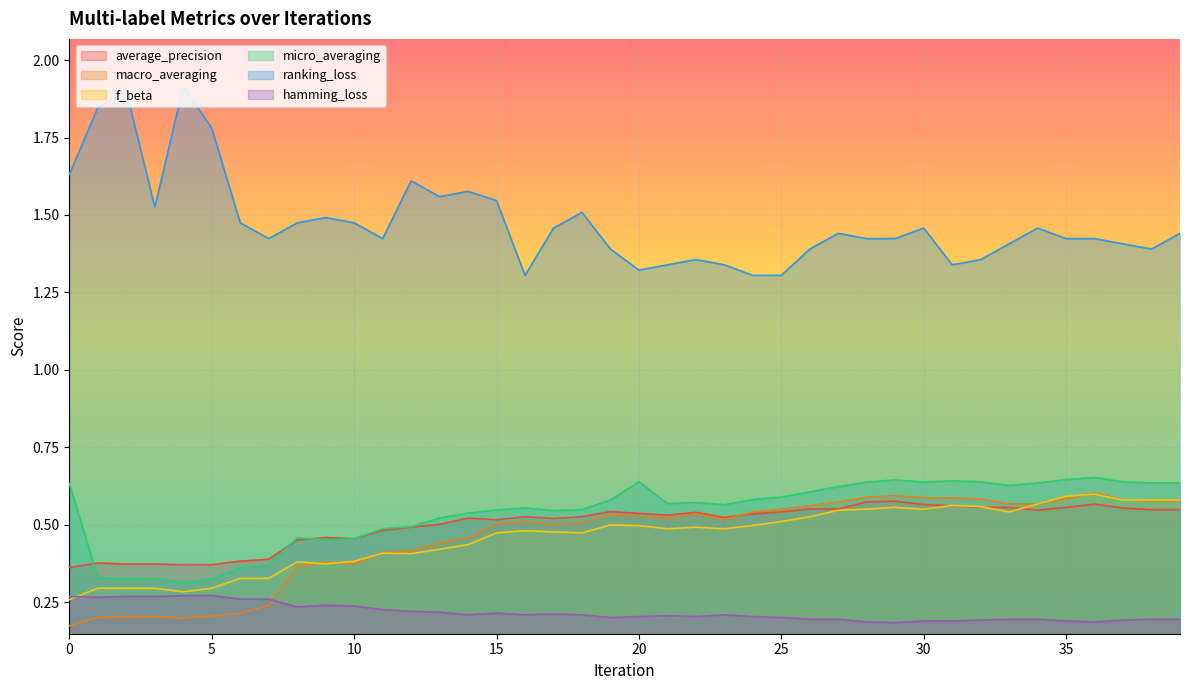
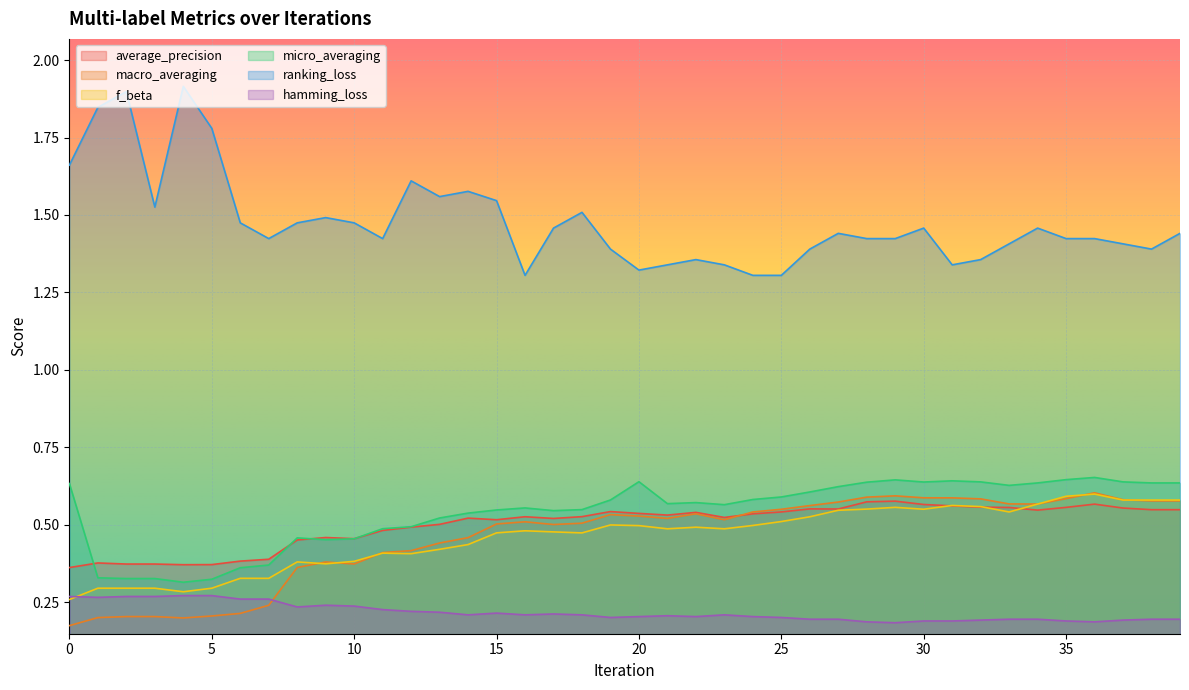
  {
    "micro_averaging": {
      "0": 0.63,
      "5": 0.32,
      "15": 0.55,
      "20": 0.64,
      "25": 0.59,
      "30": 0.64,
      "35": 0.65
    },
    "ranking_loss": {
-     "0": 1.63,
+     "0": 1.66,
      "5": 1.78,
      "10": 1.47,
      "15": 1.55,
      "20": 1.32,
      "25": 1.31,
      "30": 1.46,
      "35": 1.42
    },
    "hamming_loss": {
      "0": 0.27,
      "5": 0.27,
      "10": 0.24,
      "15": 0.21,
      "20": 0.20,
      "25": 0.20,
      "30": 0.19,
      "35": 0.19
    }
  }
